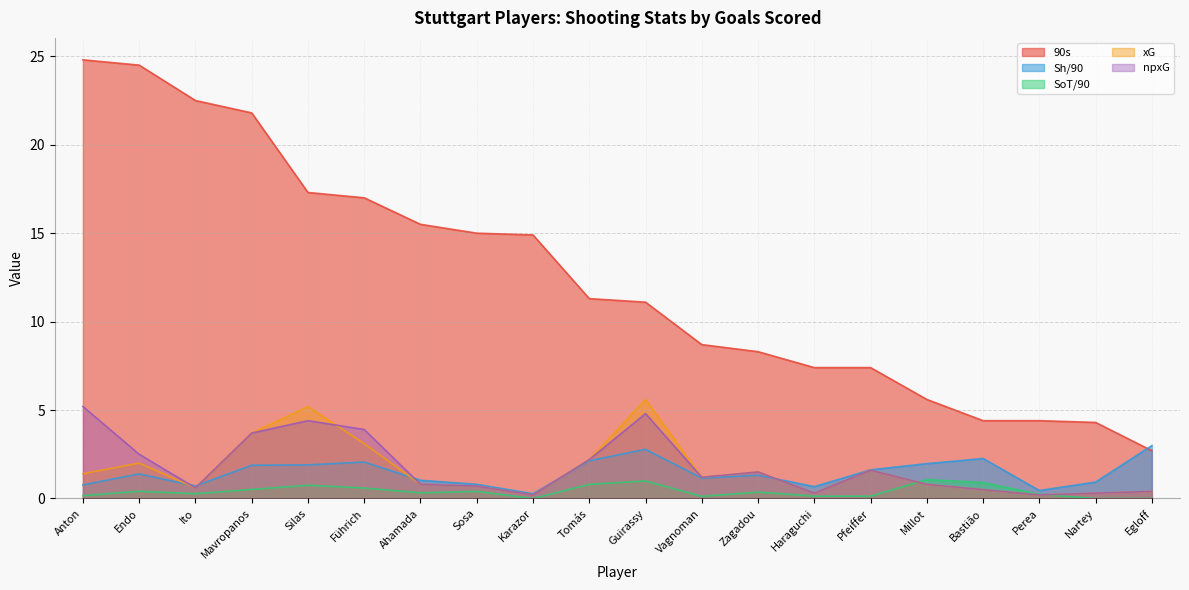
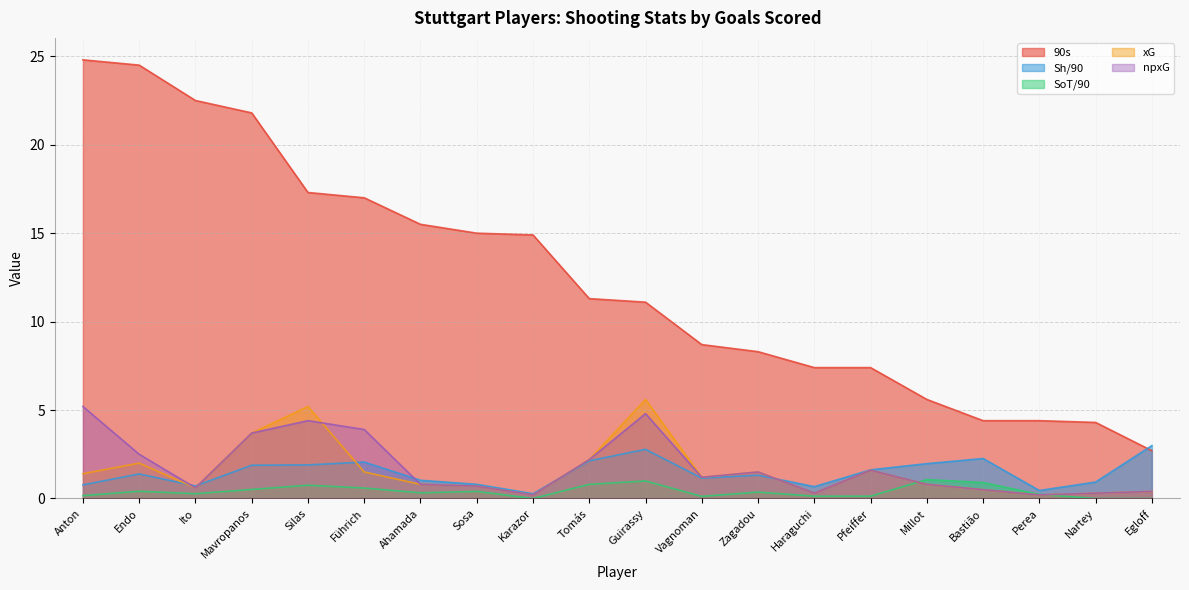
  {
    "90s": {
      "Anton": 24.8,
      "Endo": 24.5,
      "Ito": 22.5,
      "Mavropanos": 21.8,
      "Silas": 17.3,
      "Führich": 17.0,
      "Ahamada": 15.5,
      "Sosa": 15.0,
      "Karazor": 14.9,
      "Tomás": 11.3,
      "Guirassy": 11.1,
      "Vagnoman": 8.7,
      "Zagadou": 8.3,
      "Haraguchi": 7.4,
      "Pfeiffer": 7.4,
      "Millot": 5.6,
      "Bastião": 4.4,
      "Perea": 4.4,
      "Nartey": 4.3,
      "Egloff": 2.7
    },
    "Sh/90": {
      "Anton": 0.8,
      "Endo": 1.4,
      "Mavropanos": 1.9,
      "Silas": 1.9,
      "Führich": 2.1,
      "Ahamada": 1.0,
      "Guirassy": 2.8,
      "Zagadou": 1.3,
      "Haraguchi": 0.7,
      "Millot": 2.0,
      "Bastião": 2.3,
      "Perea": 0.5,
      "Nartey": 0.9,
      "Egloff": 3.0
    },
    "SoT/90": {
      "Anton": 0.2,
      "Endo": 0.4,
      "Ito": 0.3,
      "Mavropanos": 0.5,
      "Silas": 0.8,
      "Führich": 0.6,
      "Ahamada": 0.3,
      "Sosa": 0.4,
      "Karazor": 0.0,
      "Tomás": 0.8,
      "Guirassy": 1.0,
      "Vagnoman": 0.1,
      "Zagadou": 0.4,
      "Haraguchi": 0.1,
      "Pfeiffer": 0.1,
      "Millot": 1.1,
      "Bastião": 0.9,
      "Nartey": 0.0,
      "Egloff": 0.0
    },
    "xG": {
      "Anton": 1.4,
      "Endo": 2.0,
      "Silas": 5.2,
-     "Führich": 3.1,
+     "Führich": 1.5,
      "Guirassy": 5.6
    },
    "npxG": {
      "Anton": 5.2,
      "Endo": 2.5,
      "Silas": 4.4,
      "Führich": 3.9,
      "Guirassy": 4.8
    }
  }
